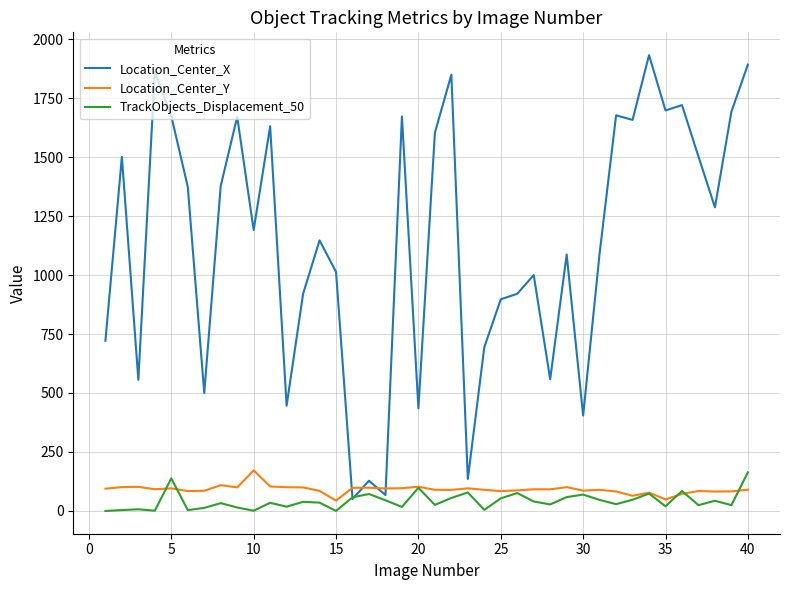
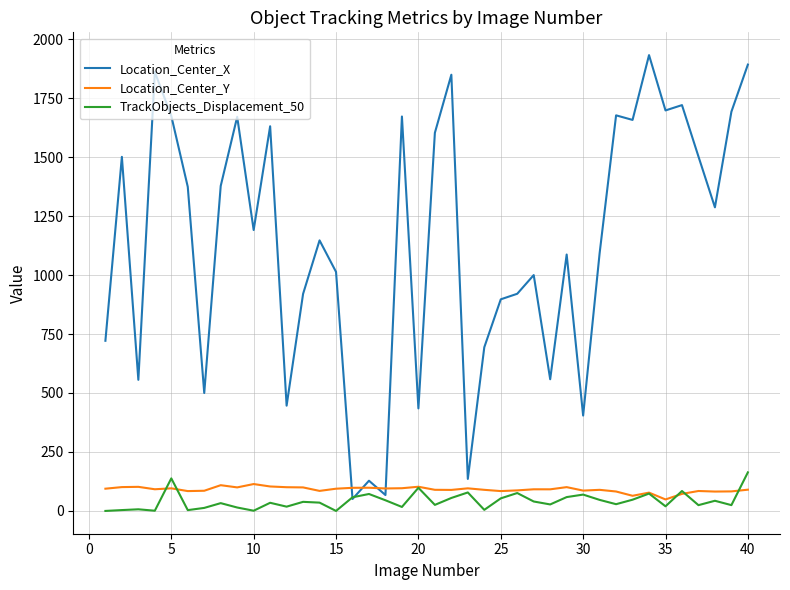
  {
    "Location_Center_X": {
      "10": 1190,
      "15": 1010,
      "20": 430,
      "25": 900,
      "30": 400,
      "35": 1700,
      "40": 1890
    },
    "Location_Center_Y": {
      "5": 100,
-     "10": 170,
-     "15": 40,
+     "10": 110,
+     "15": 90,
      "25": 80,
      "30": 90,
      "35": 50,
      "40": 90
    },
    "TrackObjects_Displacement_50": {
      "5": 140,
      "10": 0,
      "15": 0,
      "25": 50,
      "30": 70,
      "35": 20,
      "40": 160
    }
  }
